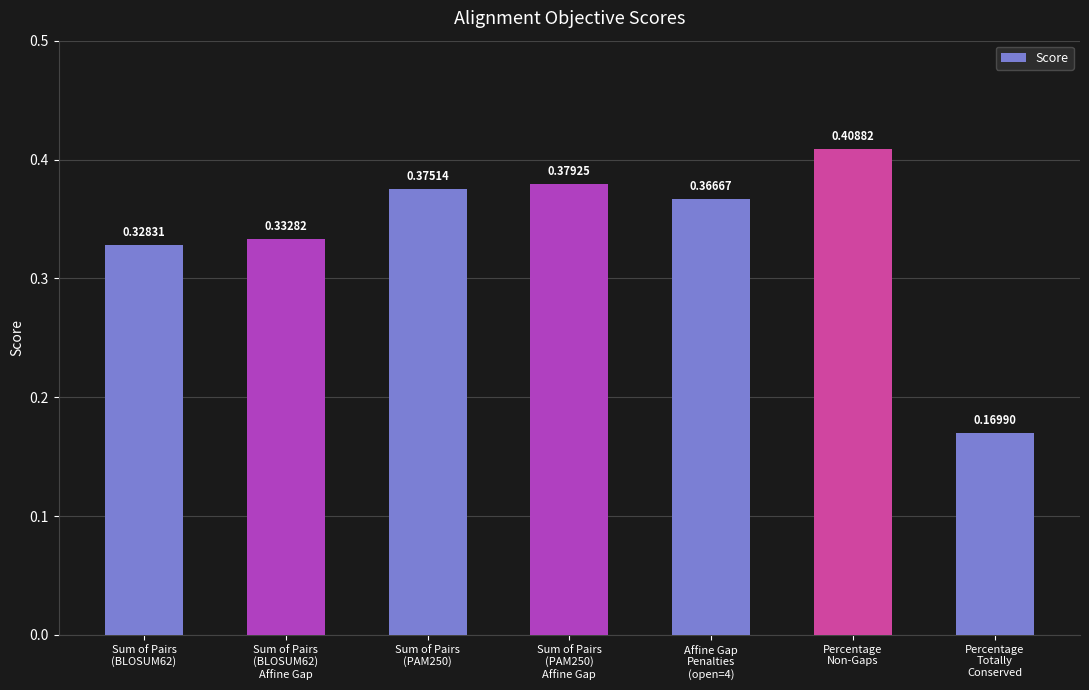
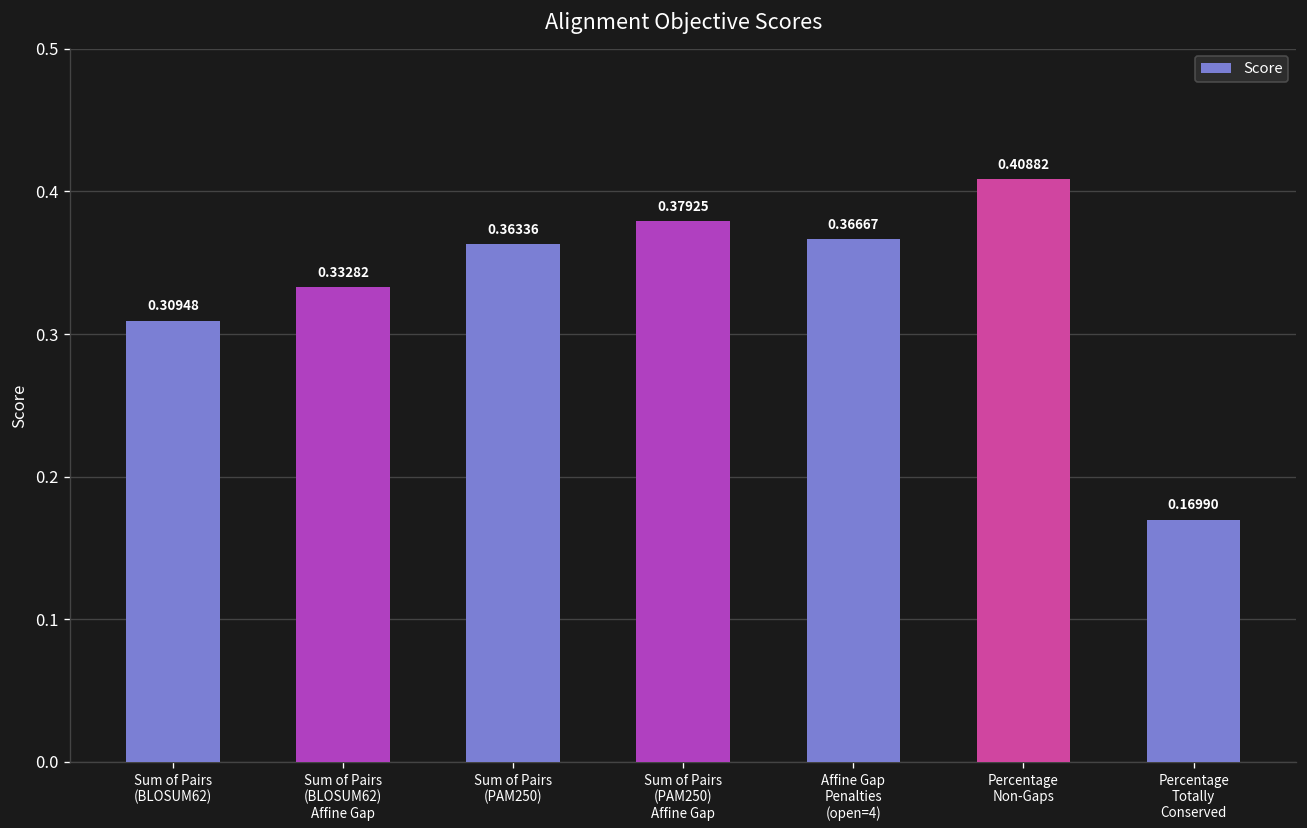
  {
-   "Sum of Pairs (BLOSUM62)": 0.32831,
+   "Sum of Pairs (BLOSUM62)": 0.30948,
    "Sum of Pairs (BLOSUM62) Affine Gap": 0.33282,
-   "Sum of Pairs (PAM250)": 0.37514,
+   "Sum of Pairs (PAM250)": 0.36336,
    "Sum of Pairs (PAM250) Affine Gap": 0.37925,
    "Affine Gap Penalties (open=4)": 0.36667,
    "Percentage Non-Gaps": 0.40882,
    "Percentage Totally Conserved": 0.16990
  }
